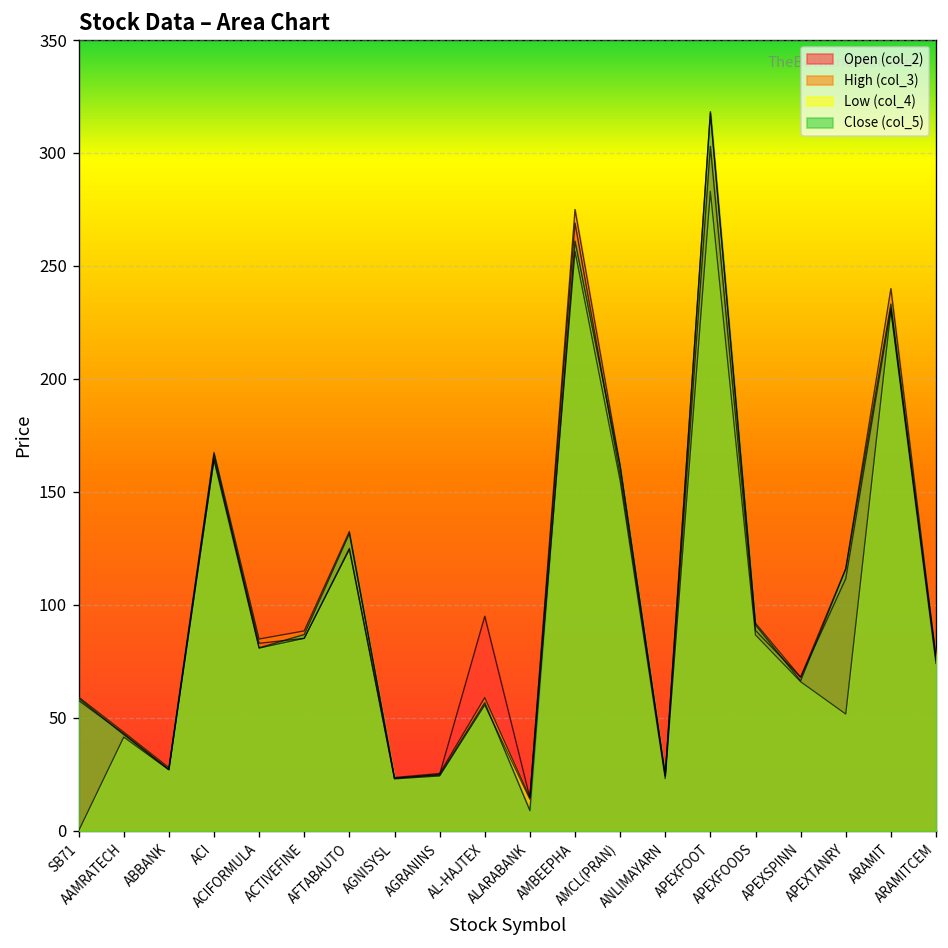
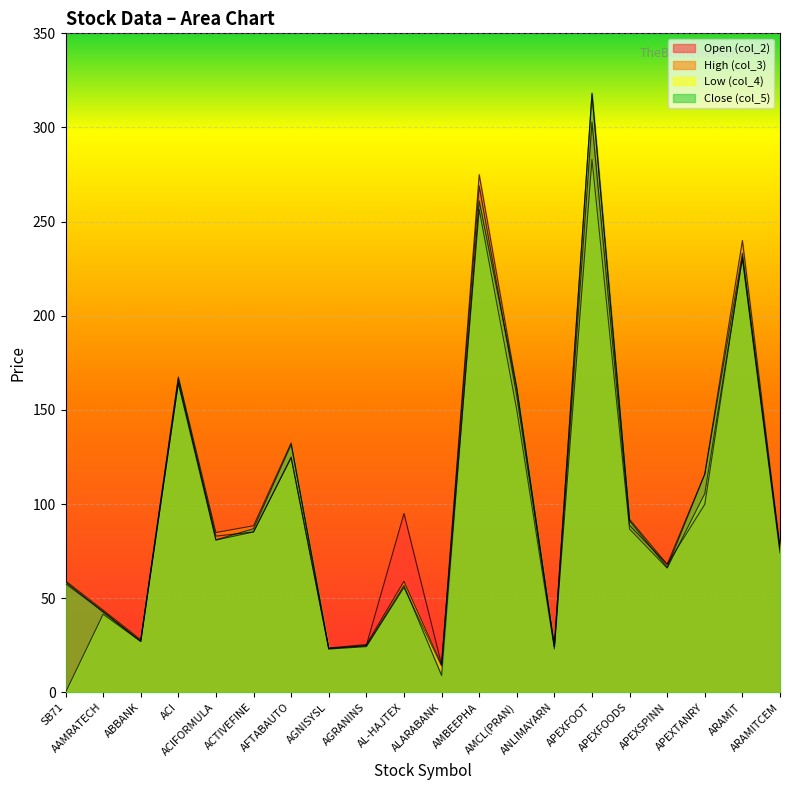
  {
    "Open (col_2)": {
      "ACIFORMULA": 83,
      "AL-HAJTEX": 95,
      "AMBEEPHA": 269,
      "AMCL(PRAN)": 158,
      "APEXFOOT": 303,
      "APEXFOODS": 89,
-     "APEXTANRY": 112
+     "APEXTANRY": 100
    },
    "High (col_3)": {
      "ACIFORMULA": 85,
      "ACTIVEFINE": 89,
      "AL-HAJTEX": 59,
      "AMBEEPHA": 275,
      "ARAMIT": 240
    },
    "Low (col_4)": {
      "SB71": 0,
      "AMBEEPHA": 257,
-     "AMCL(PRAN)": 155,
+     "AMCL(PRAN)": 150,
      "APEXFOOT": 283,
      "APEXFOODS": 87,
-     "APEXTANRY": 52
+     "APEXTANRY": 106
    },
    "Close (col_5)": {
      "ACTIVEFINE": 87,
      "ALARABANK": 9,
      "AMBEEPHA": 261,
      "ARAMIT": 233
    }
  }
